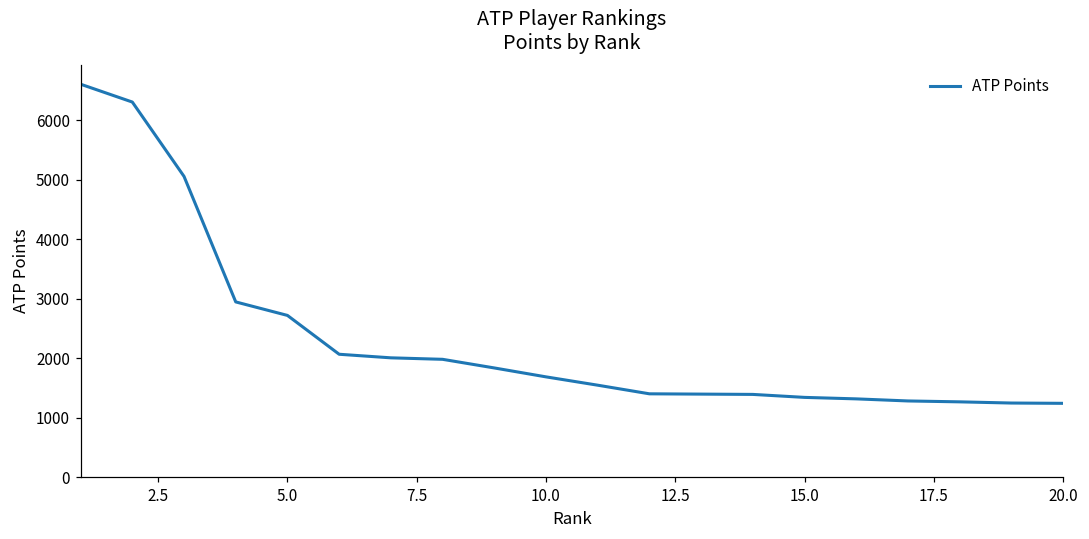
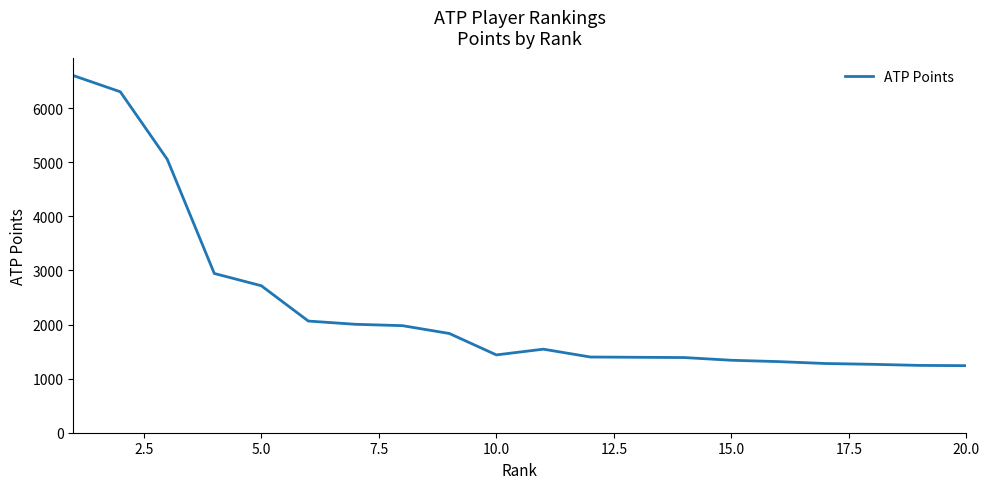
  {
    "5.0": 2700,
-   "10.0": 1700,
+   "10.0": 1400,
    "15.0": 1300,
    "20.0": 1200
  }
